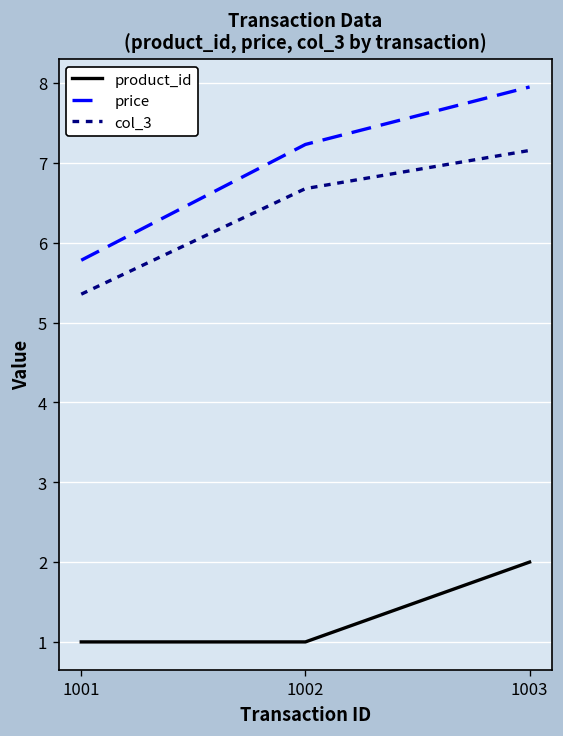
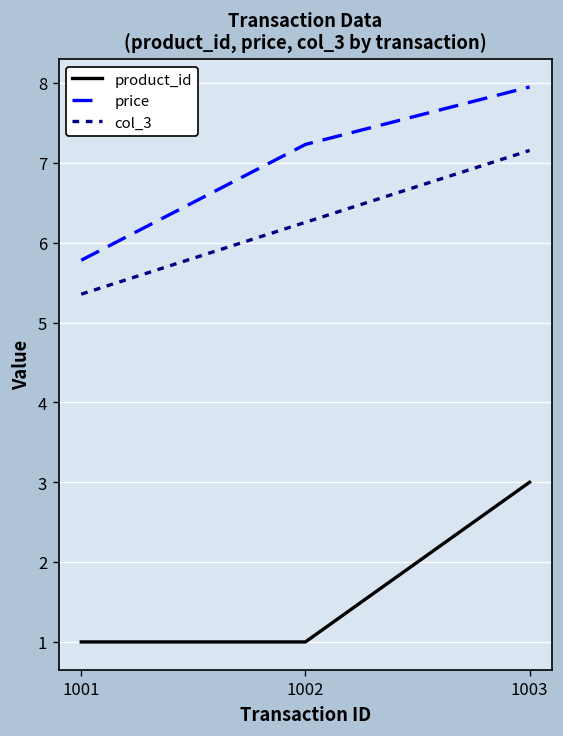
  {
    "product_id": {
      "1001": 1,
      "1002": 1,
-     "1003": 2
+     "1003": 3
    },
    "price": {
      "1001": 5.8,
      "1002": 7.2,
      "1003": 8.0
    },
    "col_3": {
      "1001": 5.4,
-     "1002": 6.7,
+     "1002": 6.3,
      "1003": 7.2
    }
  }
